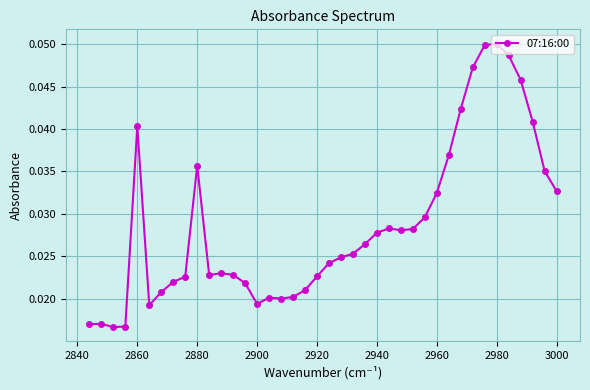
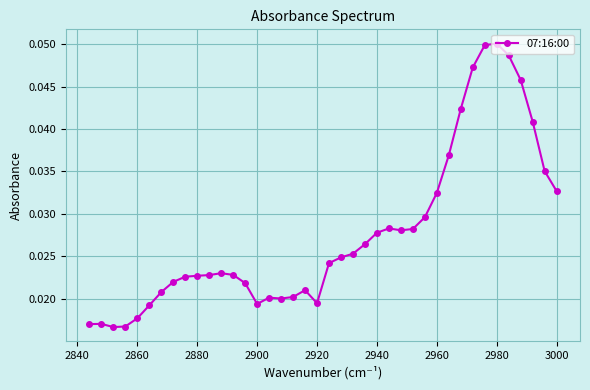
  {
-   "2860": 0.040,
-   "2880": 0.036,
+   "2860": 0.018,
+   "2880": 0.023,
    "2900": 0.019,
-   "2920": 0.023,
+   "2920": 0.019,
    "2940": 0.028,
    "2960": 0.032,
    "3000": 0.033
  }
